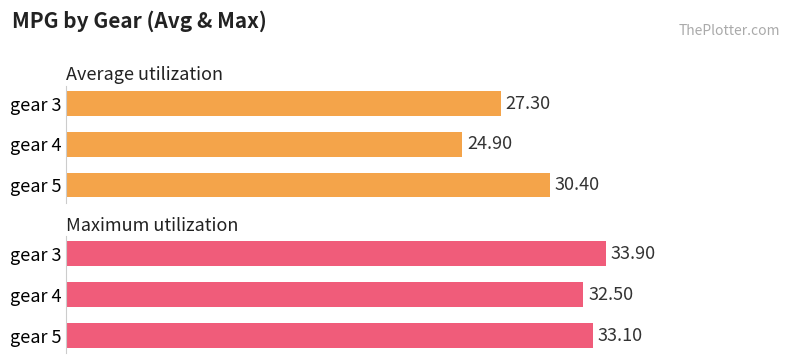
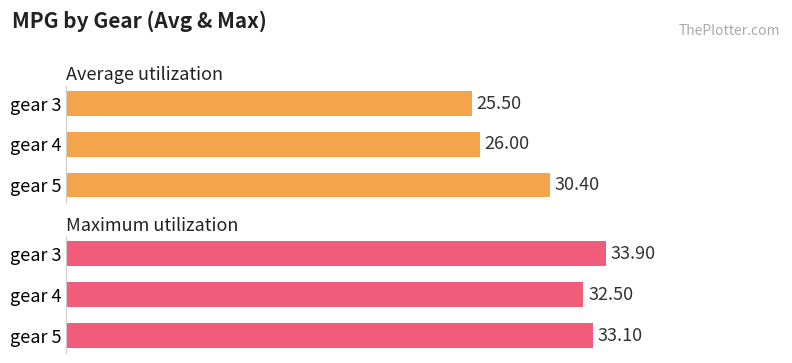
  {
    "Average utilization": {
-     "gear 3": 27.30,
-     "gear 4": 24.90,
+     "gear 3": 25.50,
+     "gear 4": 26.00,
      "gear 5": 30.40
    },
    "Maximum utilization": {
      "gear 3": 33.90,
      "gear 4": 32.50,
      "gear 5": 33.10
    }
  }
